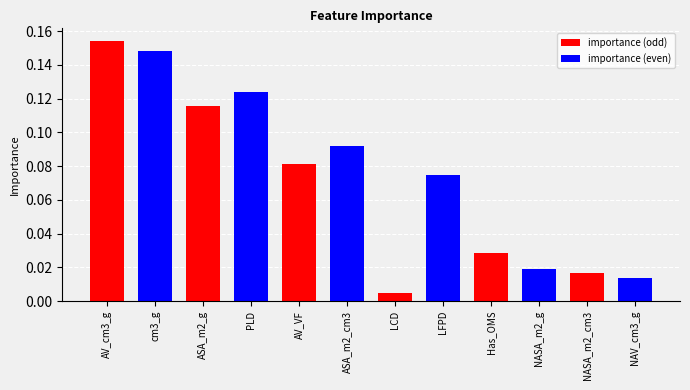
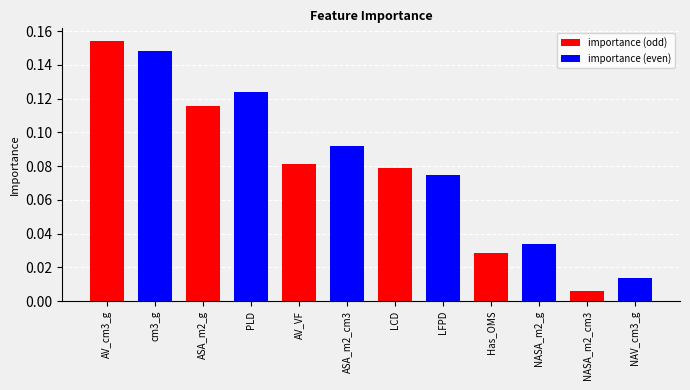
  {
    "AV_cm3_g": 0.154,
    "cm3_g": 0.148,
    "ASA_m2_g": 0.116,
    "PLD": 0.124,
    "AV_VF": 0.081,
    "ASA_m2_cm3": 0.092,
-   "LCD": 0.005,
+   "LCD": 0.079,
    "LFPD": 0.075,
    "Has_OMS": 0.028,
-   "NASA_m2_g": 0.019,
-   "NASA_m2_cm3": 0.016,
+   "NASA_m2_g": 0.034,
+   "NASA_m2_cm3": 0.006,
    "NAV_cm3_g": 0.014
  }
